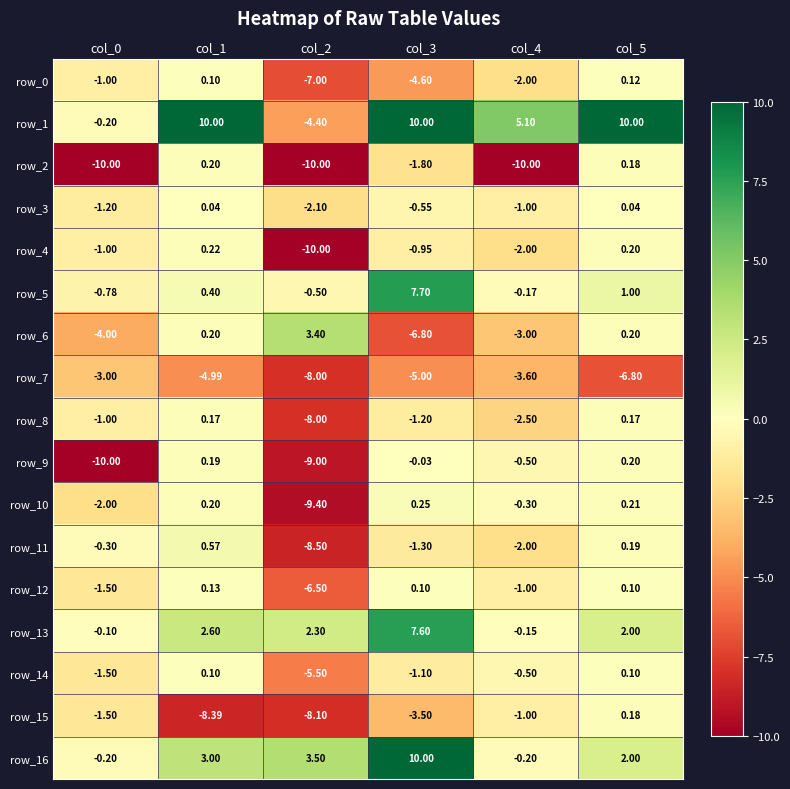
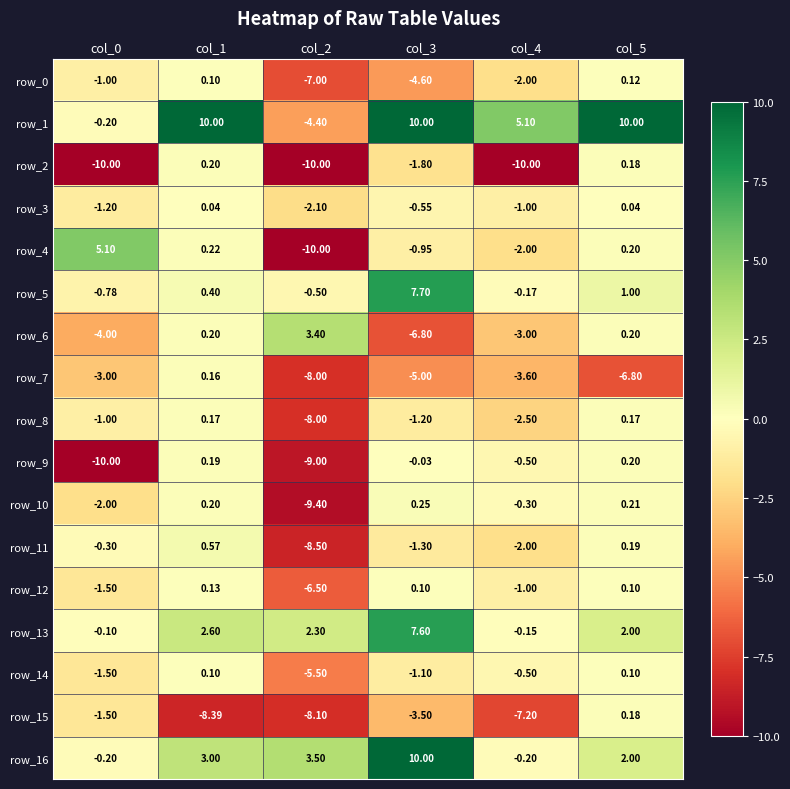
  {
    "row_0": {
      "col_0": -1.00,
      "col_1": 0.10,
      "col_2": -7.00,
      "col_3": -4.60,
      "col_4": -2.00,
      "col_5": 0.12
    },
    "row_1": {
      "col_0": -0.20,
      "col_1": 10.00,
      "col_2": -4.40,
      "col_3": 10.00,
      "col_4": 5.10,
      "col_5": 10.00
    },
    "row_2": {
      "col_0": -10.00,
      "col_1": 0.20,
      "col_2": -10.00,
      "col_3": -1.80,
      "col_4": -10.00,
      "col_5": 0.18
    },
    "row_3": {
      "col_0": -1.20,
      "col_1": 0.04,
      "col_2": -2.10,
      "col_3": -0.55,
      "col_4": -1.00,
      "col_5": 0.04
    },
    "row_4": {
-     "col_0": -1.00,
+     "col_0": 5.10,
      "col_1": 0.22,
      "col_2": -10.00,
      "col_3": -0.95,
      "col_4": -2.00,
      "col_5": 0.20
    },
    "row_5": {
      "col_0": -0.78,
      "col_1": 0.40,
      "col_2": -0.50,
      "col_3": 7.70,
      "col_4": -0.17,
      "col_5": 1.00
    },
    "row_6": {
      "col_0": -4.00,
      "col_1": 0.20,
      "col_2": 3.40,
      "col_3": -6.80,
      "col_4": -3.00,
      "col_5": 0.20
    },
    "row_7": {
      "col_0": -3.00,
-     "col_1": -4.99,
+     "col_1": 0.16,
      "col_2": -8.00,
      "col_3": -5.00,
      "col_4": -3.60,
      "col_5": -6.80
    },
    "row_8": {
      "col_0": -1.00,
      "col_1": 0.17,
      "col_2": -8.00,
      "col_3": -1.20,
      "col_4": -2.50,
      "col_5": 0.17
    },
    "row_9": {
      "col_0": -10.00,
      "col_1": 0.19,
      "col_2": -9.00,
      "col_3": -0.03,
      "col_4": -0.50,
      "col_5": 0.20
    },
    "row_10": {
      "col_0": -2.00,
      "col_1": 0.20,
      "col_2": -9.40,
      "col_3": 0.25,
      "col_4": -0.30,
      "col_5": 0.21
    },
    "row_11": {
      "col_0": -0.30,
      "col_1": 0.57,
      "col_2": -8.50,
      "col_3": -1.30,
      "col_4": -2.00,
      "col_5": 0.19
    },
    "row_12": {
      "col_0": -1.50,
      "col_1": 0.13,
      "col_2": -6.50,
      "col_3": 0.10,
      "col_4": -1.00,
      "col_5": 0.10
    },
    "row_13": {
      "col_0": -0.10,
      "col_1": 2.60,
      "col_2": 2.30,
      "col_3": 7.60,
      "col_4": -0.15,
      "col_5": 2.00
    },
    "row_14": {
      "col_0": -1.50,
      "col_1": 0.10,
      "col_2": -5.50,
      "col_3": -1.10,
      "col_4": -0.50,
      "col_5": 0.10
    },
    "row_15": {
      "col_0": -1.50,
      "col_1": -8.39,
      "col_2": -8.10,
      "col_3": -3.50,
-     "col_4": -1.00,
+     "col_4": -7.20,
      "col_5": 0.18
    },
    "row_16": {
      "col_0": -0.20,
      "col_1": 3.00,
      "col_2": 3.50,
      "col_3": 10.00,
      "col_4": -0.20,
      "col_5": 2.00
    }
  }
